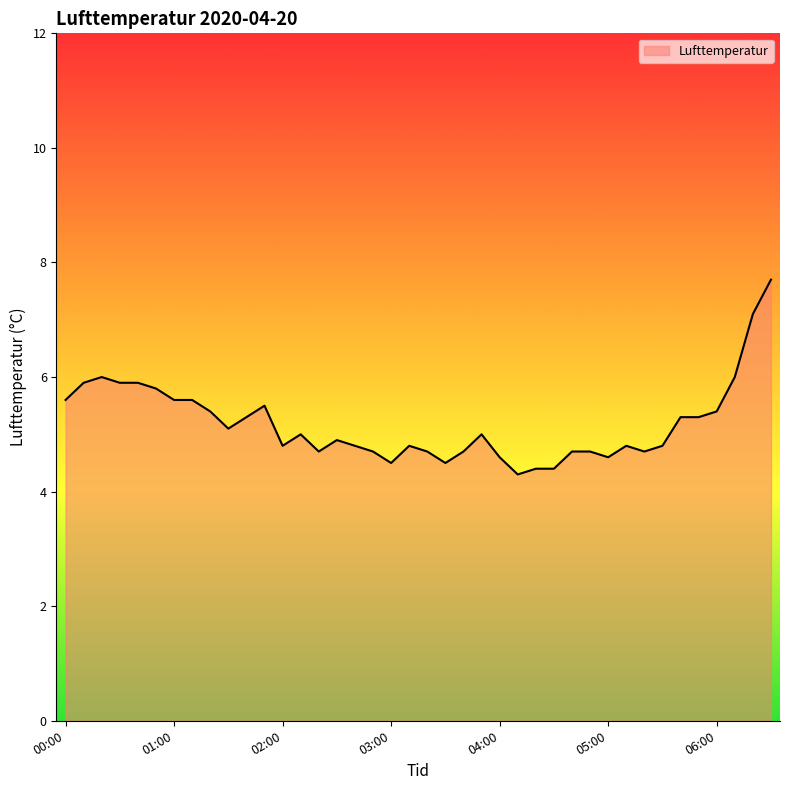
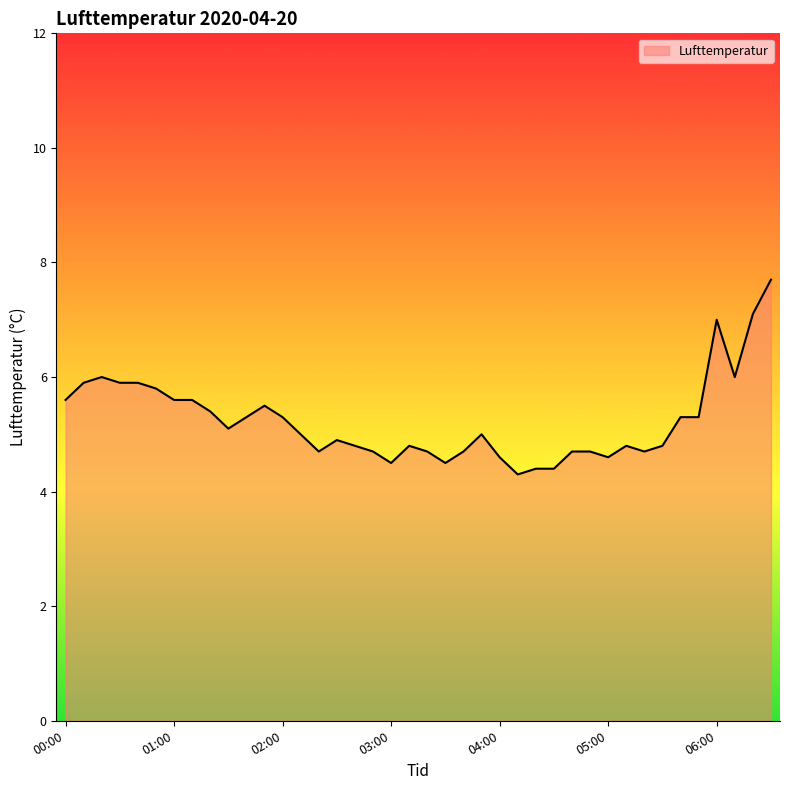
  {
    "00:00": 5.6,
    "01:00": 5.6,
-   "02:00": 4.8,
+   "02:00": 5.3,
    "03:00": 4.5,
    "04:00": 4.6,
    "05:00": 4.6,
-   "06:00": 5.4
+   "06:00": 7.0
  }
